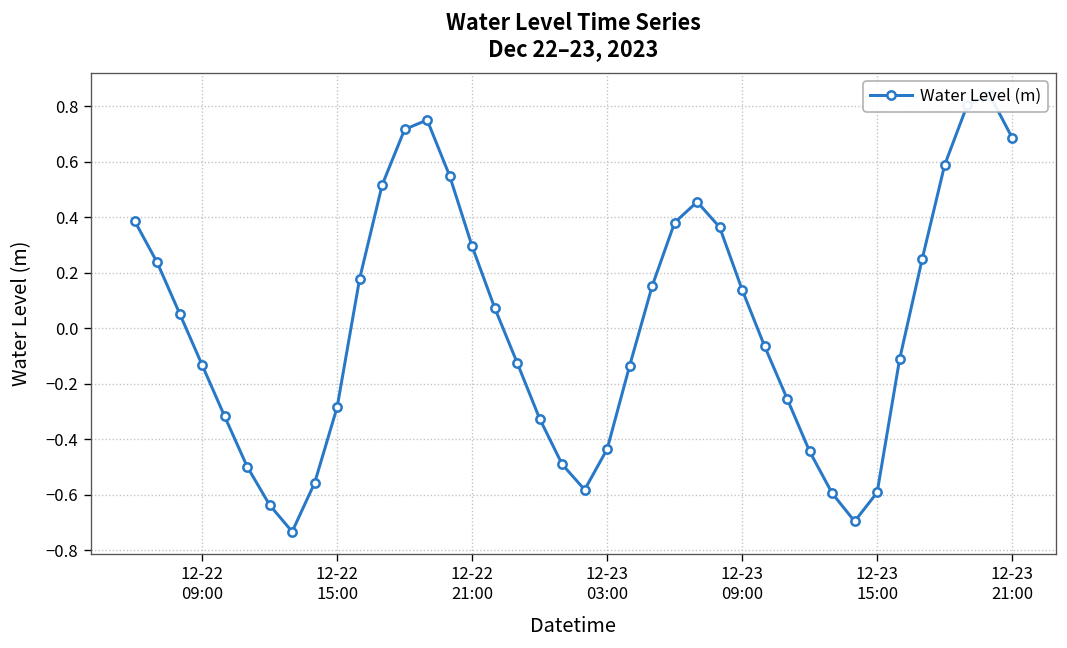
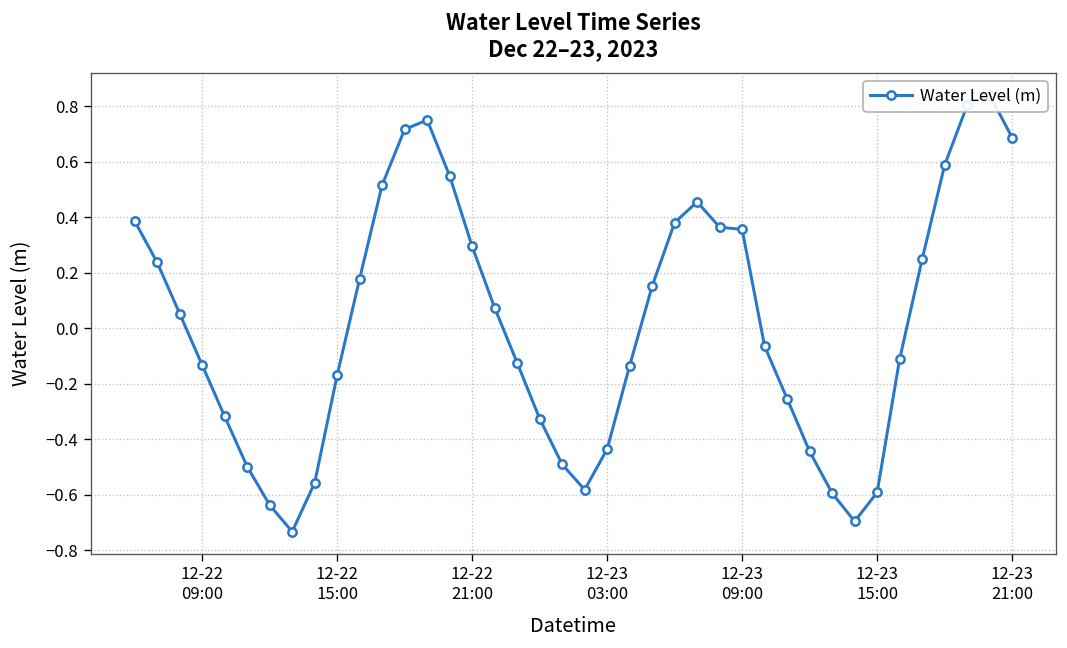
  {
    "12-22 09:00": -0.13,
-   "12-22 15:00": -0.28,
+   "12-22 15:00": -0.17,
    "12-22 21:00": 0.29,
    "12-23 03:00": -0.44,
-   "12-23 09:00": 0.14,
+   "12-23 09:00": 0.36,
    "12-23 15:00": -0.59,
    "12-23 21:00": 0.69
  }
